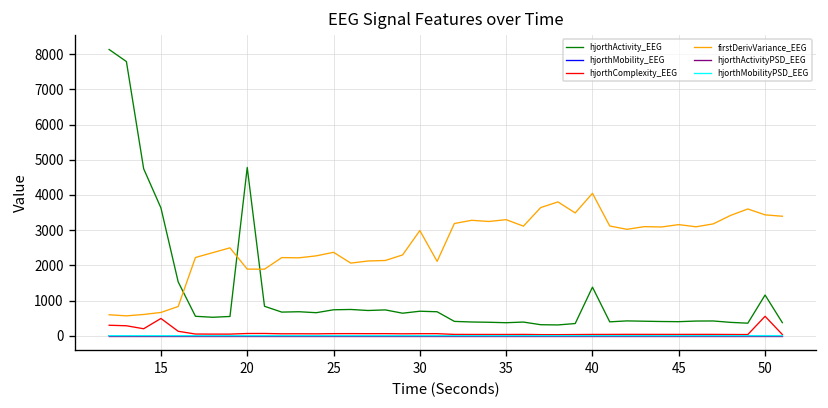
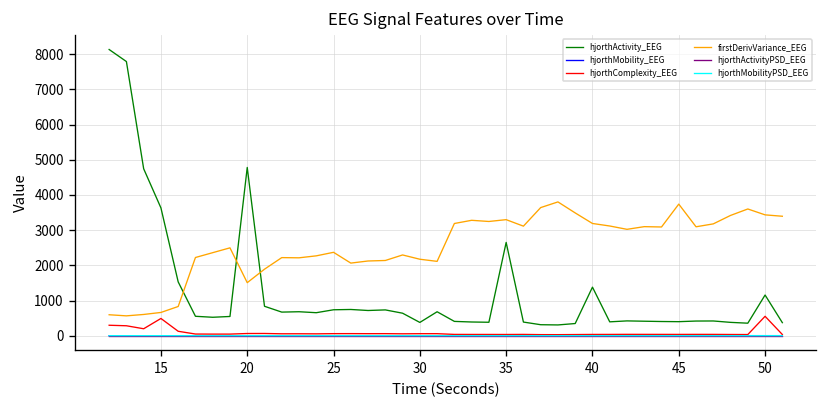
  {
    "hjorthActivity_EEG": {
      "15": 3600,
      "20": 4800,
      "25": 700,
-     "30": 700,
-     "35": 400,
+     "30": 400,
+     "35": 2700,
      "40": 1400,
      "45": 400,
      "50": 1200
    },
    "hjorthMobilityPSD_EEG": {
      "15": 0,
      "50": 0
    },
    "hjorthComplexity_EEG": {
      "15": 500,
      "50": 600
    },
    "firstDerivVariance_EEG": {
      "15": 700,
-     "20": 1900,
+     "20": 1500,
      "25": 2400,
-     "30": 3000,
+     "30": 2200,
      "35": 3300,
-     "40": 4000,
-     "45": 3200,
+     "40": 3200,
+     "45": 3700,
      "50": 3400
    }
  }
